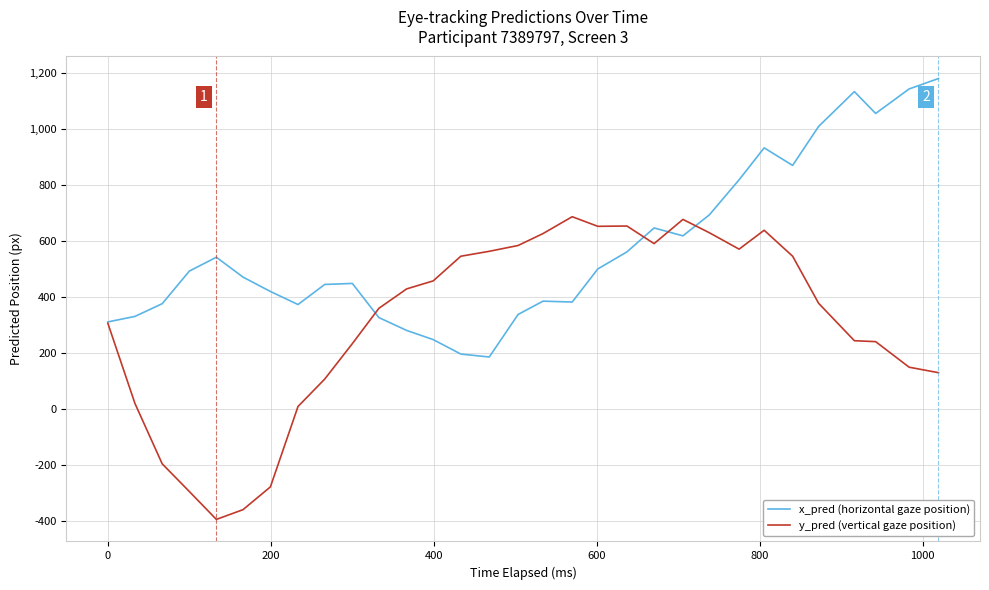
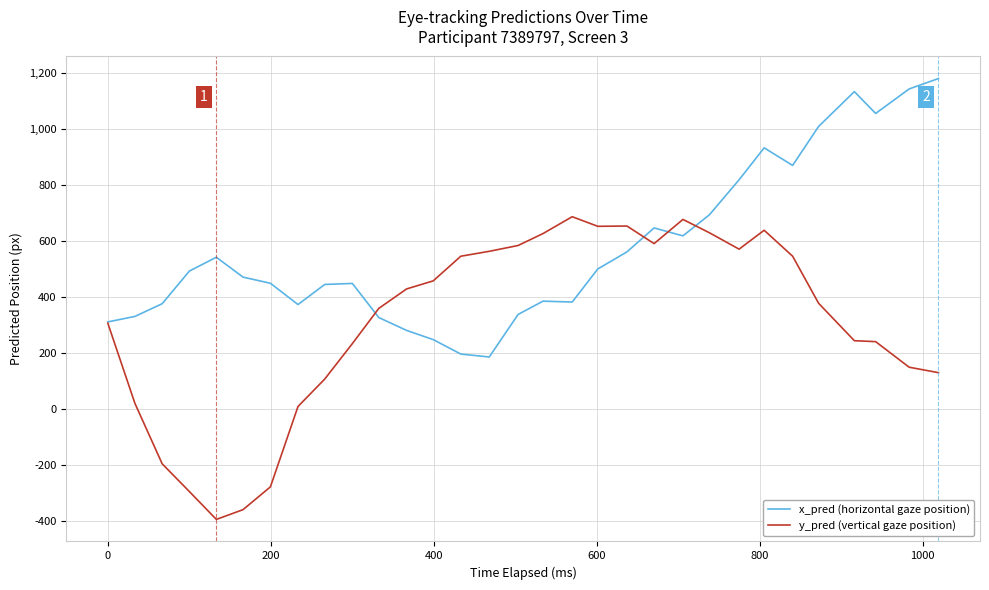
  {
    "x_pred (horizontal gaze position)": {
-     "200": 420
+     "200": 450
    },
    "y_pred (vertical gaze position)": {
      "200": -280
    }
  }
